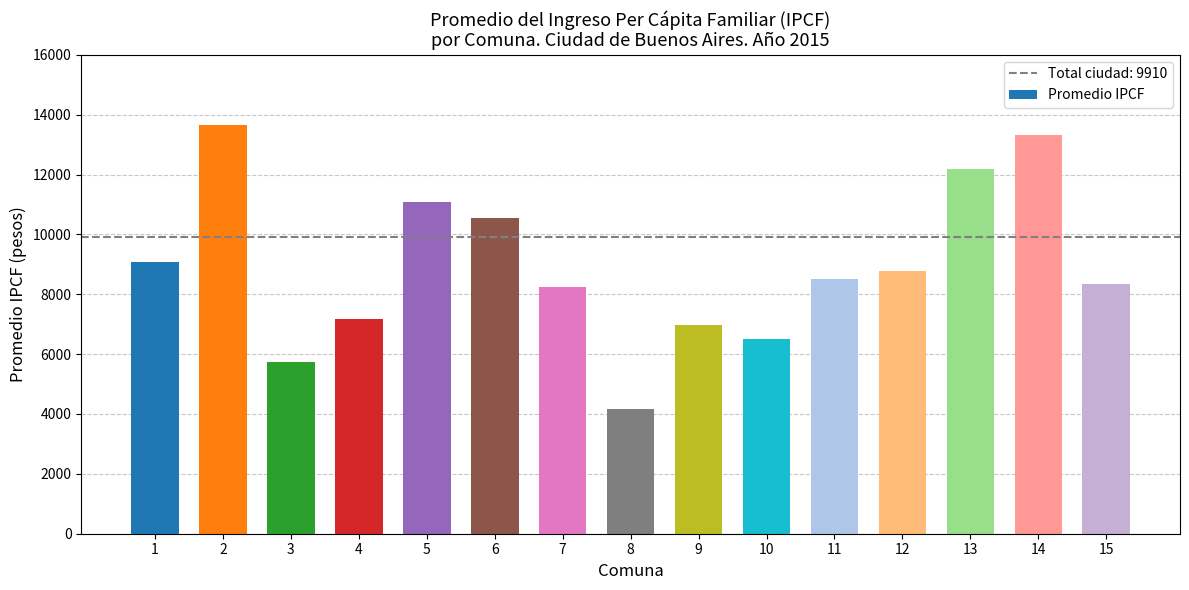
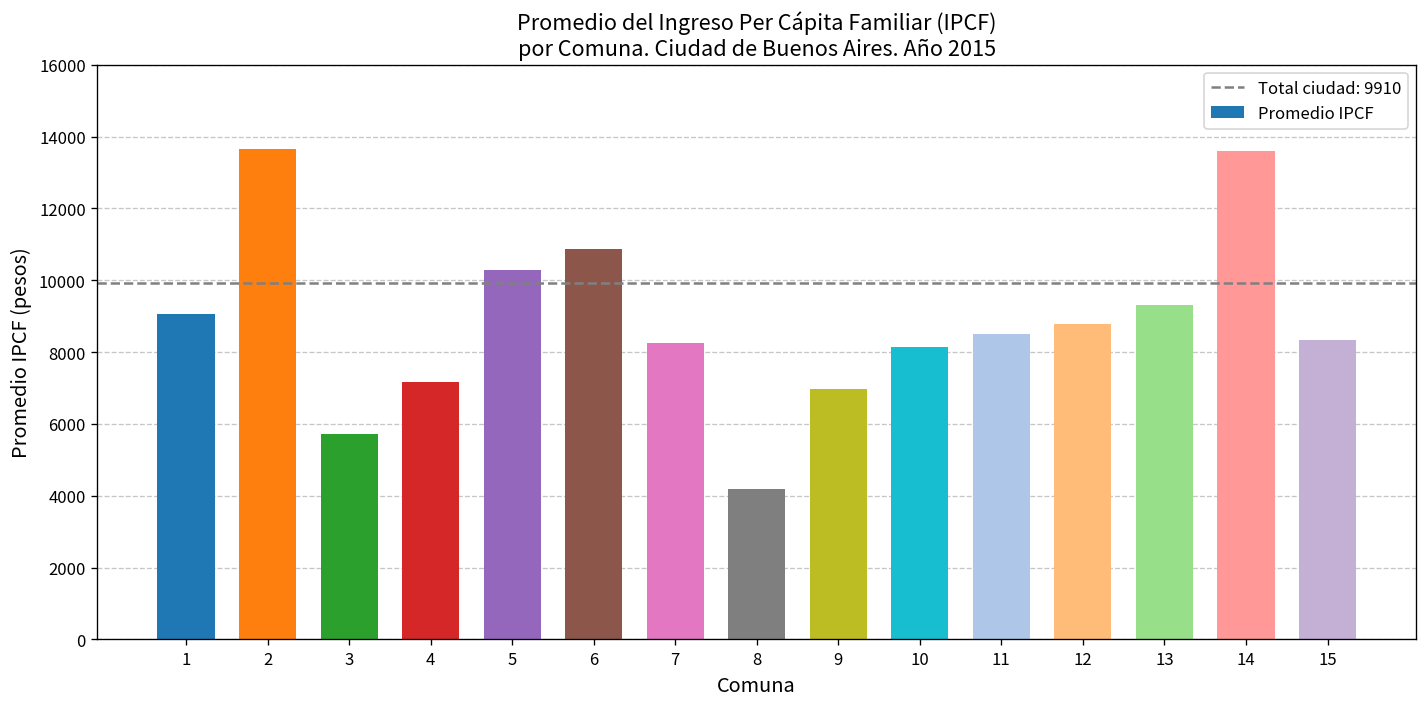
  {
    "1": 9100,
    "2": 13700,
    "3": 5700,
    "4": 7200,
-   "5": 11100,
-   "6": 10600,
+   "5": 10300,
+   "6": 10900,
    "7": 8300,
    "8": 4200,
    "9": 7000,
-   "10": 6500,
+   "10": 8100,
    "11": 8500,
    "12": 8800,
-   "13": 12200,
-   "14": 13300,
+   "13": 9300,
+   "14": 13600,
    "15": 8400
  }
